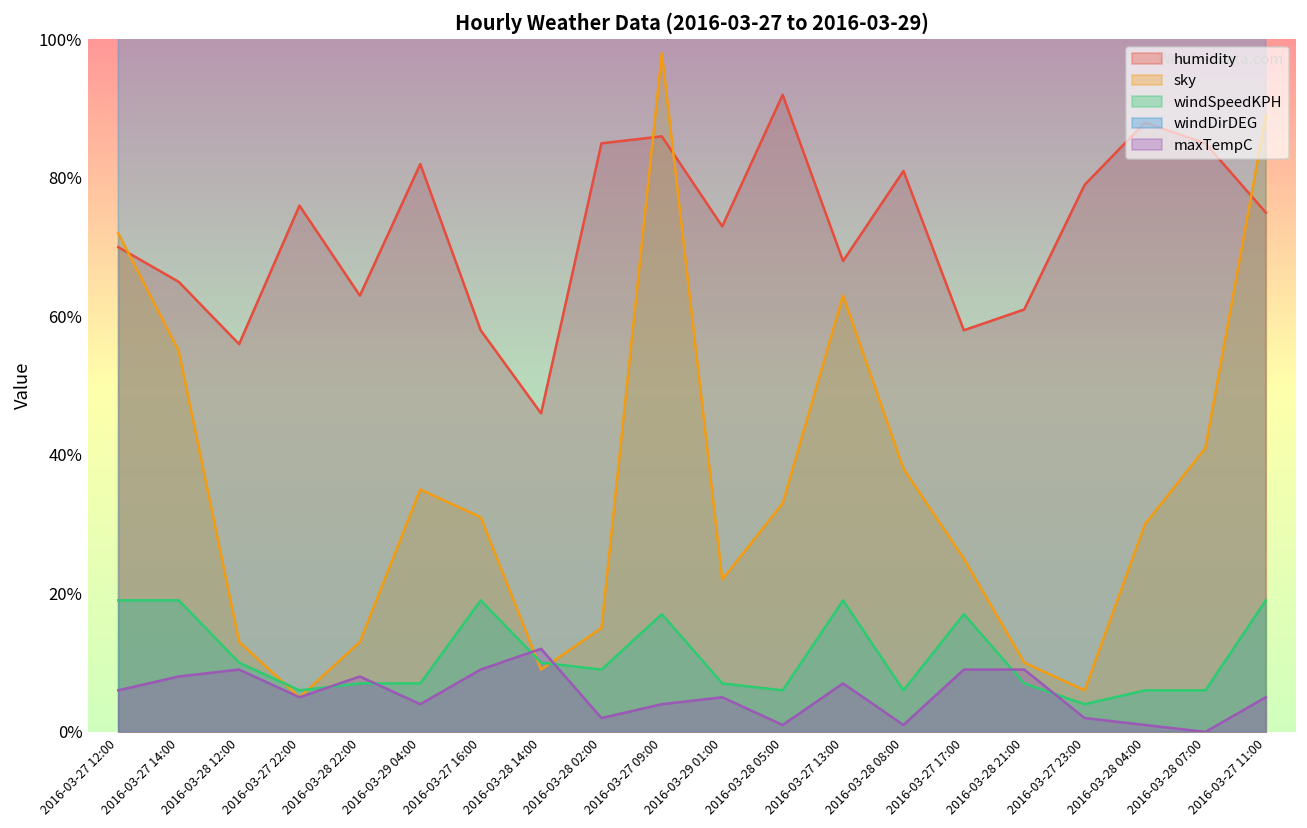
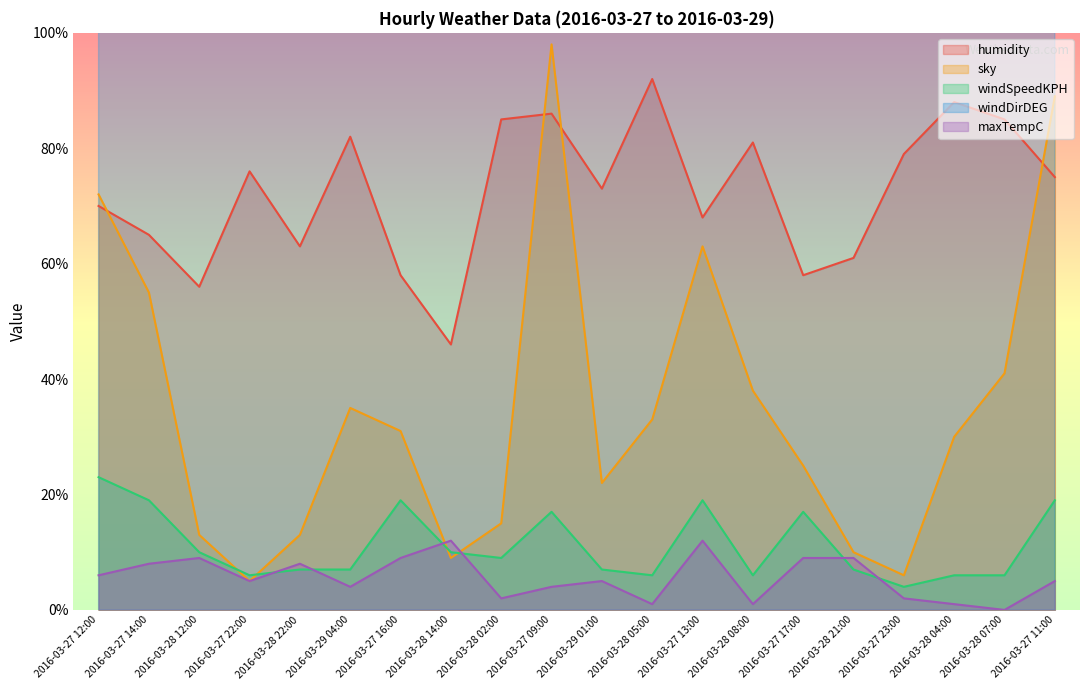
  {
    "windSpeedKPH": {
-     "2016-03-27 12:00": "19%",
+     "2016-03-27 12:00": "23%",
      "2016-03-27 14:00": "19%",
      "2016-03-28 12:00": "10%",
      "2016-03-27 22:00": "6%",
      "2016-03-28 22:00": "7%",
      "2016-03-29 04:00": "7%",
      "2016-03-27 16:00": "19%",
      "2016-03-28 14:00": "10%",
      "2016-03-28 02:00": "9%",
      "2016-03-27 09:00": "17%",
      "2016-03-29 01:00": "7%",
      "2016-03-28 05:00": "6%",
      "2016-03-27 13:00": "19%",
      "2016-03-28 08:00": "6%",
      "2016-03-27 17:00": "17%",
      "2016-03-28 21:00": "7%",
      "2016-03-27 23:00": "4%",
      "2016-03-28 04:00": "6%",
      "2016-03-28 07:00": "6%",
      "2016-03-27 11:00": "19%"
    },
    "maxTempC": {
      "2016-03-27 12:00": "6%",
      "2016-03-27 14:00": "8%",
      "2016-03-28 12:00": "9%",
      "2016-03-28 22:00": "8%",
      "2016-03-29 04:00": "4%",
      "2016-03-27 16:00": "9%",
      "2016-03-28 14:00": "12%",
      "2016-03-28 02:00": "2%",
      "2016-03-27 09:00": "4%",
      "2016-03-29 01:00": "5%",
      "2016-03-28 05:00": "1%",
-     "2016-03-27 13:00": "7%",
+     "2016-03-27 13:00": "12%",
      "2016-03-28 08:00": "1%",
      "2016-03-27 17:00": "9%",
      "2016-03-28 21:00": "9%",
      "2016-03-27 23:00": "2%",
      "2016-03-28 04:00": "1%",
      "2016-03-28 07:00": "0%",
      "2016-03-27 11:00": "5%"
    }
  }
